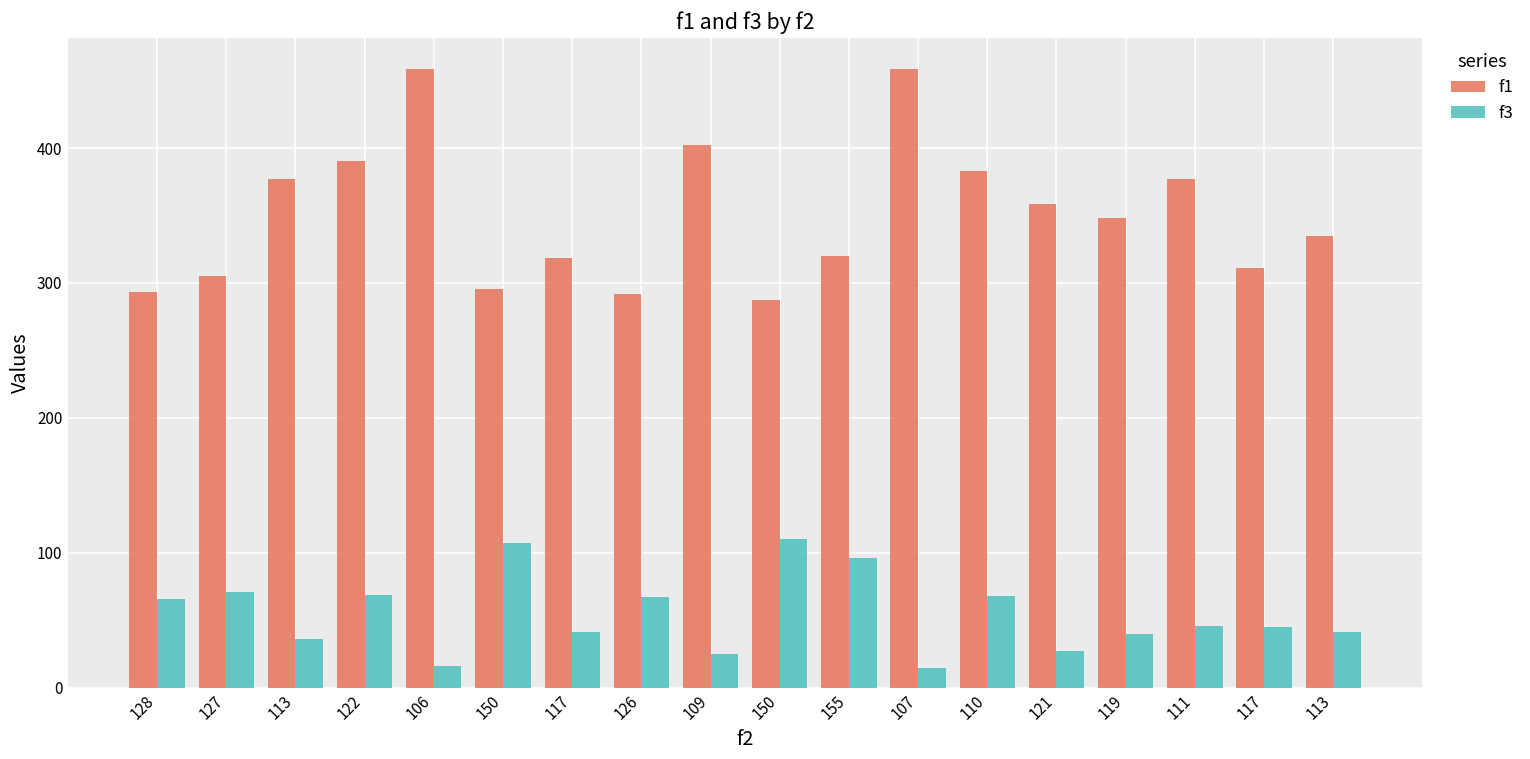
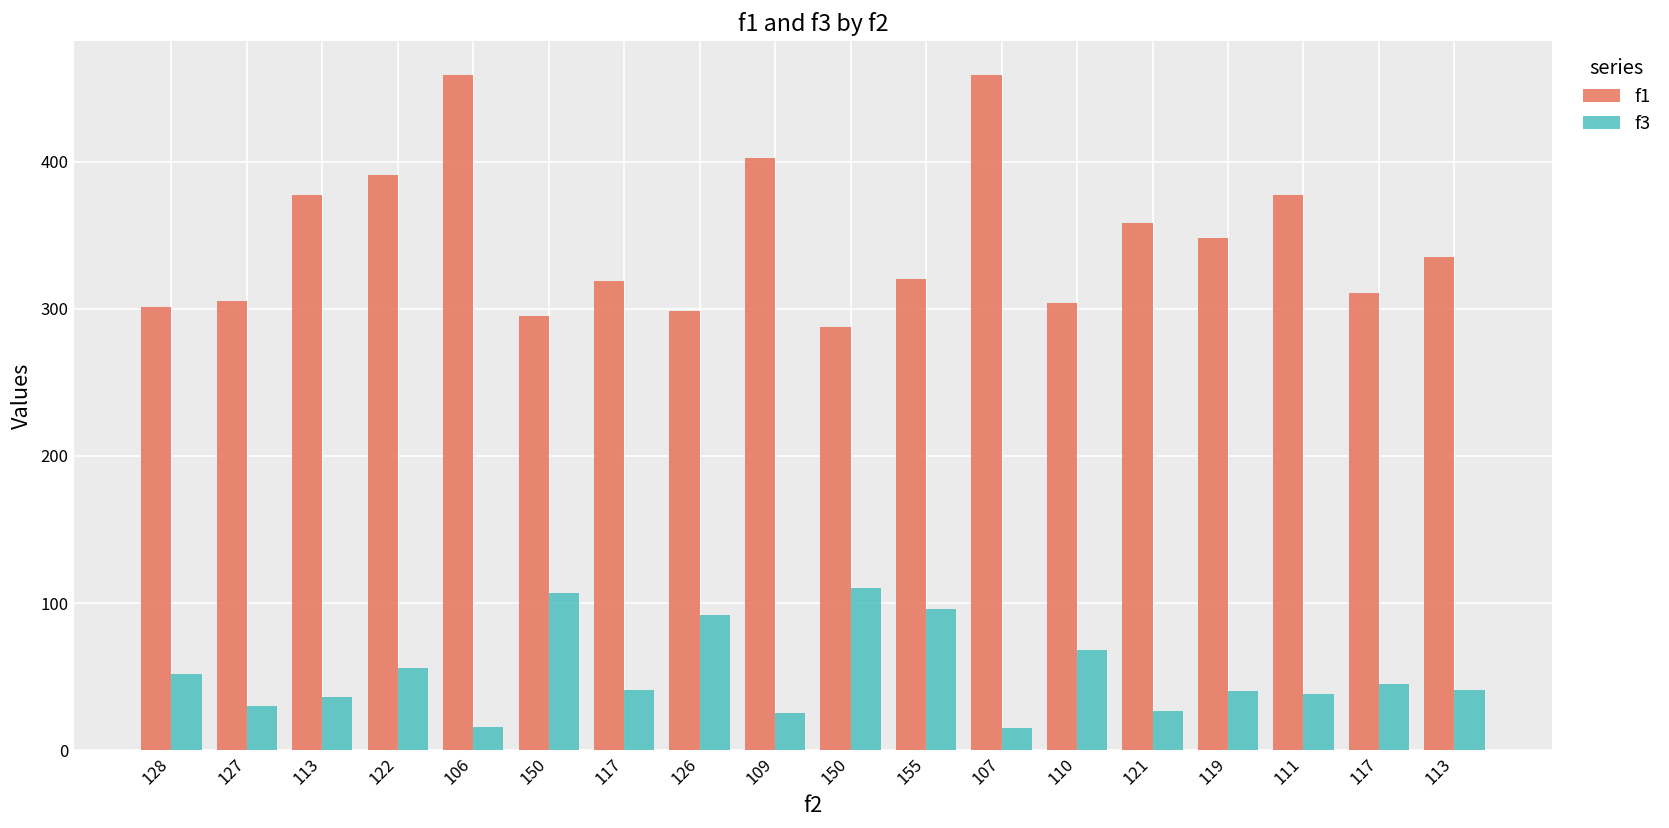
  {
    "f1": {
-     "128": 293,
+     "128": 301,
      "127": 306,
      "122": 391,
      "106": 459,
-     "126": 292,
+     "126": 298,
      "109": 403,
      "155": 320,
      "107": 459,
-     "110": 383,
+     "110": 304,
      "121": 358,
      "119": 348,
      "111": 377
    },
    "f3": {
-     "128": 66,
-     "127": 71,
-     "122": 69,
+     "128": 52,
+     "127": 30,
+     "122": 56,
      "106": 16,
-     "126": 67,
+     "126": 92,
      "109": 25,
      "155": 96,
      "107": 15,
      "110": 68,
      "121": 27,
      "119": 40,
-     "111": 46
+     "111": 38
    }
  }
